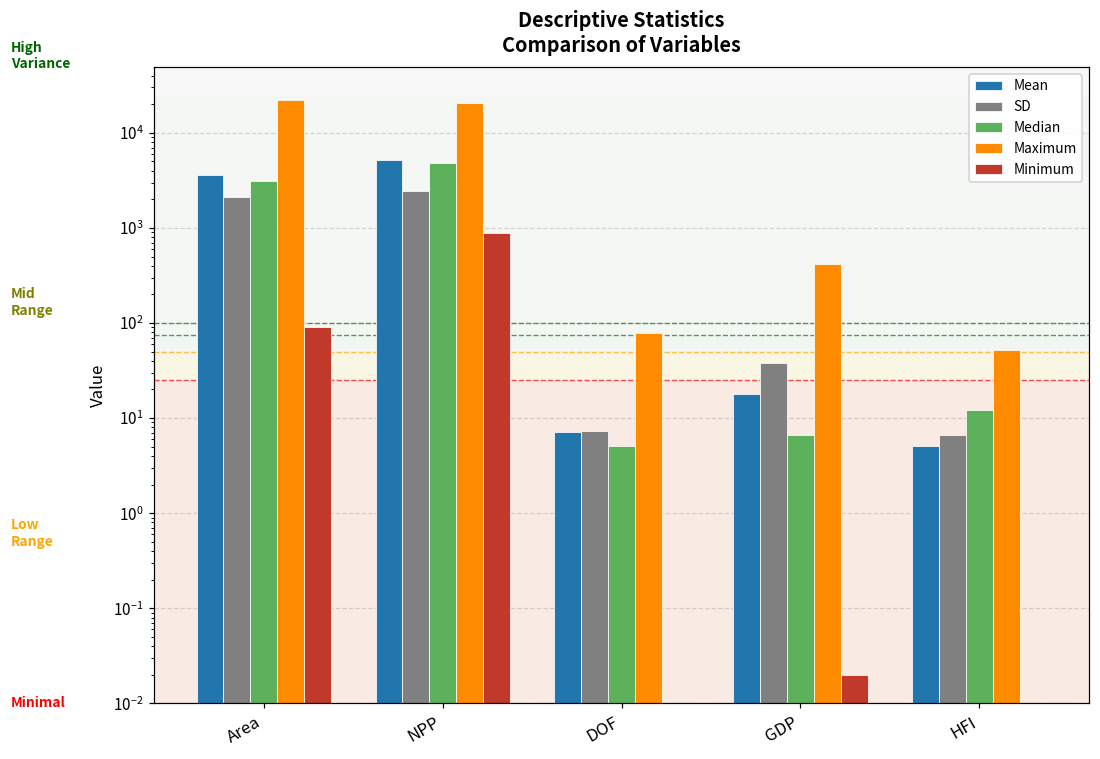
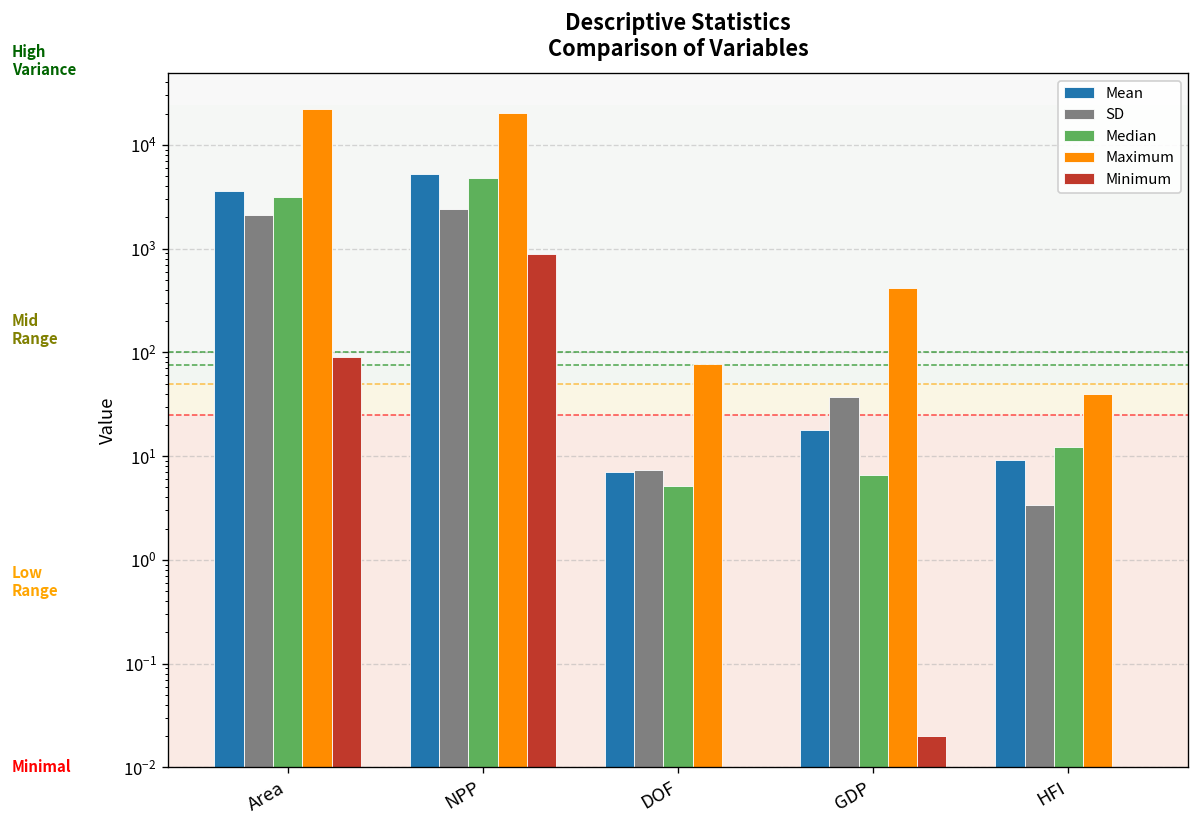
  {
    "Mean": {
      "Area": 3600,
      "NPP": 5000,
      "DOF": 7,
      "GDP": 18,
-     "HFI": 5
+     "HFI": 9
    },
    "SD": {
      "Area": 2100,
      "NPP": 2400,
      "DOF": 7,
      "GDP": 40,
-     "HFI": 7
+     "HFI": 3.4
    },
    "Median": {
      "Area": 3100,
      "NPP": 5000,
      "DOF": 5,
      "GDP": 7,
      "HFI": 12
    },
    "Maximum": {
      "Area": 22000,
      "NPP": 20000,
      "DOF": 80,
      "GDP": 400,
-     "HFI": 50
+     "HFI": 40
    },
    "Minimum": {
      "Area": 90,
      "NPP": 900,
      "GDP": 0.020
    }
  }
